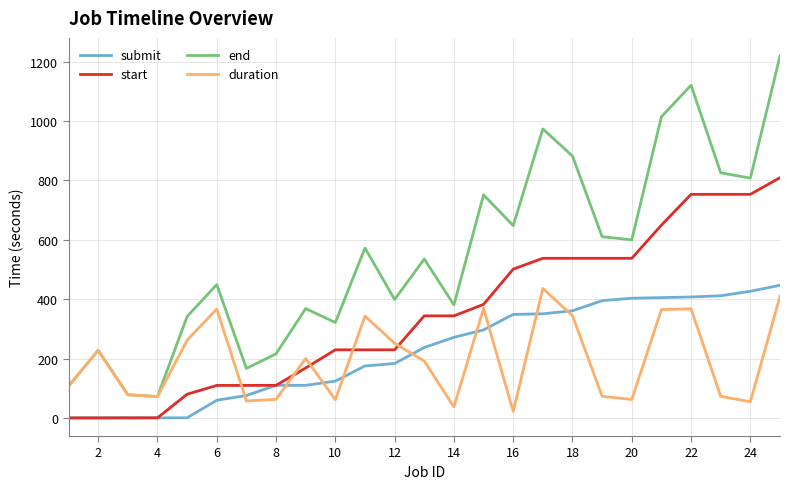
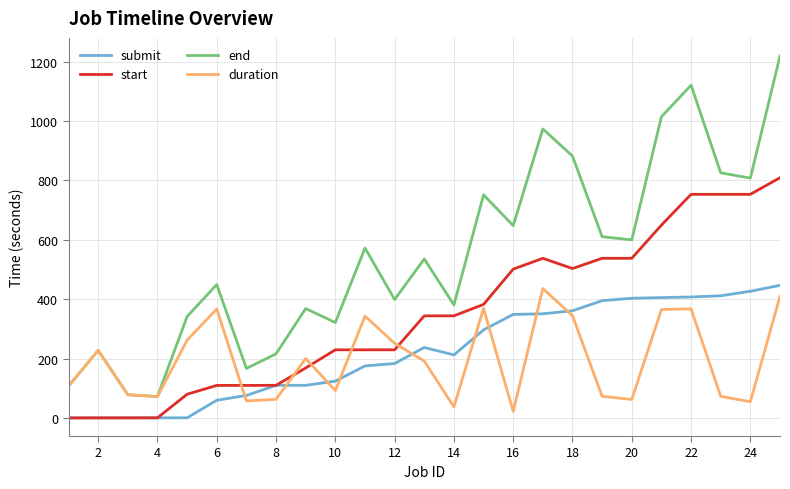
  {
    "submit": {
      "6": 60,
      "10": 120,
      "12": 180,
-     "14": 270,
+     "14": 210,
      "16": 350,
      "18": 360,
      "20": 400,
      "22": 410,
      "24": 430
    },
    "start": {
      "6": 110,
      "10": 230,
      "12": 230,
      "14": 340,
      "16": 500,
-     "18": 540,
+     "18": 500,
      "20": 540,
      "22": 750,
      "24": 750
    },
    "end": {
      "6": 450,
      "8": 220,
      "10": 320,
      "12": 400,
      "14": 380,
      "16": 650,
      "18": 880,
      "20": 600,
      "22": 1120,
      "24": 810
    },
    "duration": {
      "6": 370,
      "8": 60,
-     "10": 60,
+     "10": 90,
      "12": 250,
      "14": 40,
      "16": 20,
      "18": 340,
      "20": 60,
      "22": 370,
      "24": 50
    }
  }
